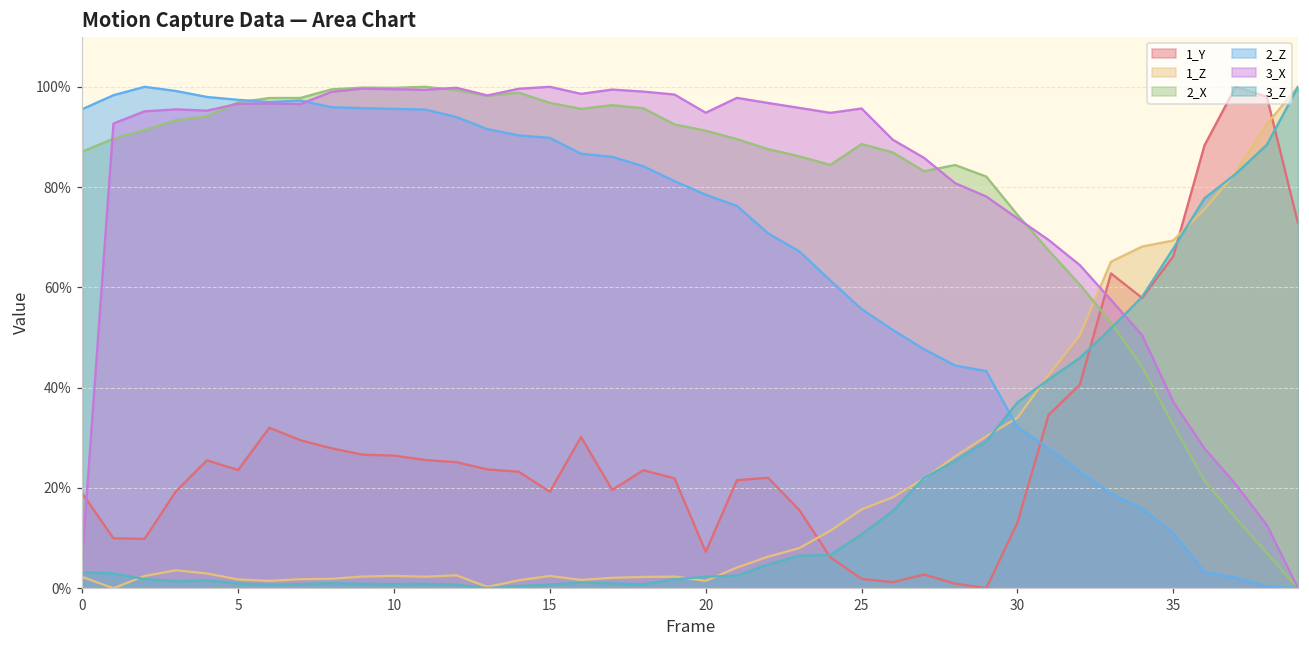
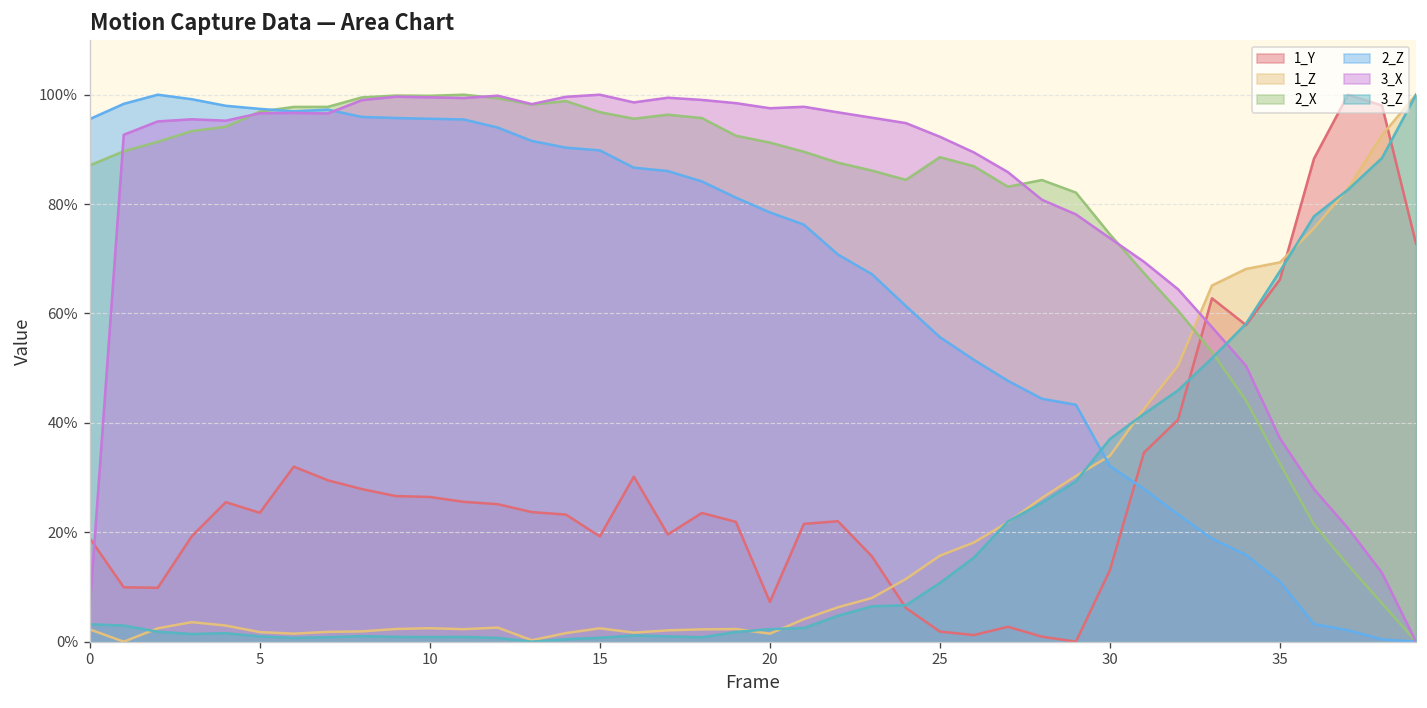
  {
    "3_X": {
      "0": "6%",
      "15": "100%",
-     "20": "95%",
-     "25": "96%",
+     "20": "98%",
+     "25": "92%",
      "30": "74%",
      "35": "37%"
    }
  }
